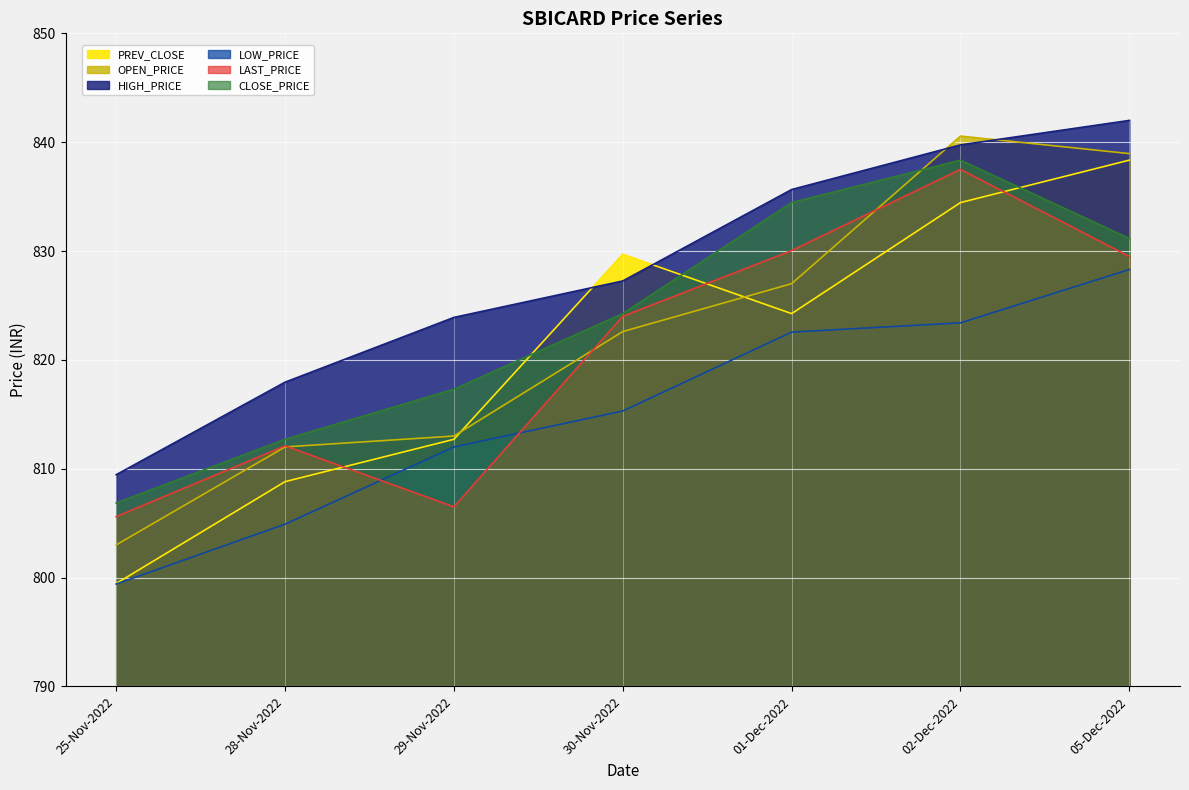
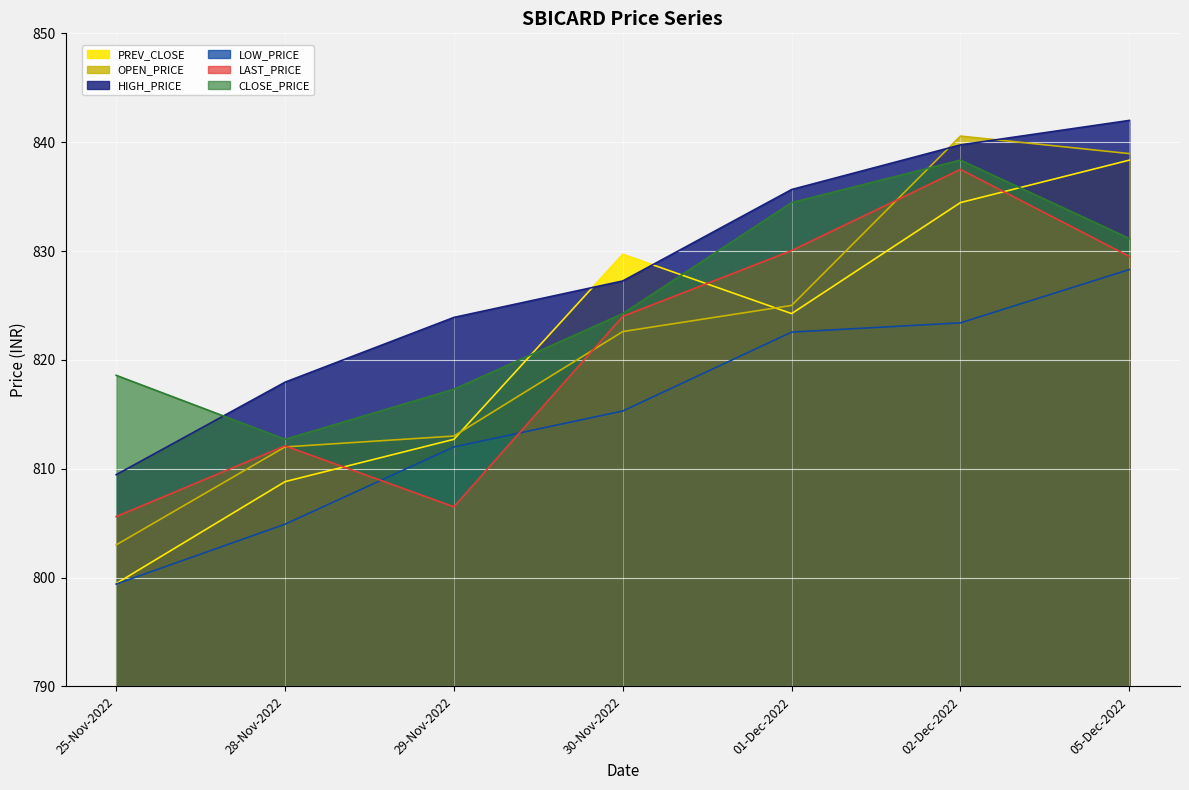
  {
    "PREV_CLOSE": {
      "28-Nov-2022": 808.8,
      "29-Nov-2022": 812.7,
      "30-Nov-2022": 829.7,
      "01-Dec-2022": 824.3,
      "02-Dec-2022": 834.5,
      "05-Dec-2022": 838.4
    },
    "OPEN_PRICE": {
      "25-Nov-2022": 803,
      "29-Nov-2022": 813,
      "30-Nov-2022": 822.6,
-     "01-Dec-2022": 827,
+     "01-Dec-2022": 825,
      "02-Dec-2022": 840.6,
      "05-Dec-2022": 839
    },
    "LAST_PRICE": {
      "25-Nov-2022": 805.6,
      "29-Nov-2022": 806.5,
      "30-Nov-2022": 824.0,
      "01-Dec-2022": 830.0,
      "02-Dec-2022": 837.5,
      "05-Dec-2022": 829.5
    },
    "CLOSE_PRICE": {
-     "25-Nov-2022": 806.9,
+     "25-Nov-2022": 818.6,
      "28-Nov-2022": 812.7,
      "29-Nov-2022": 817.3,
      "30-Nov-2022": 824.3,
      "01-Dec-2022": 834.5,
      "02-Dec-2022": 838.4,
      "05-Dec-2022": 831.2
    }
  }
